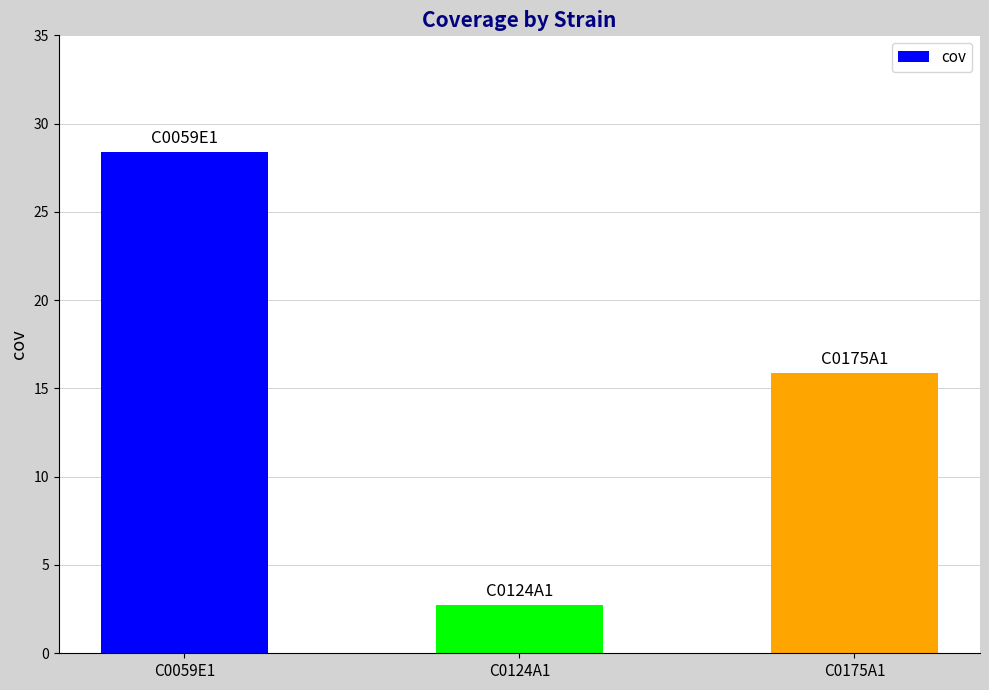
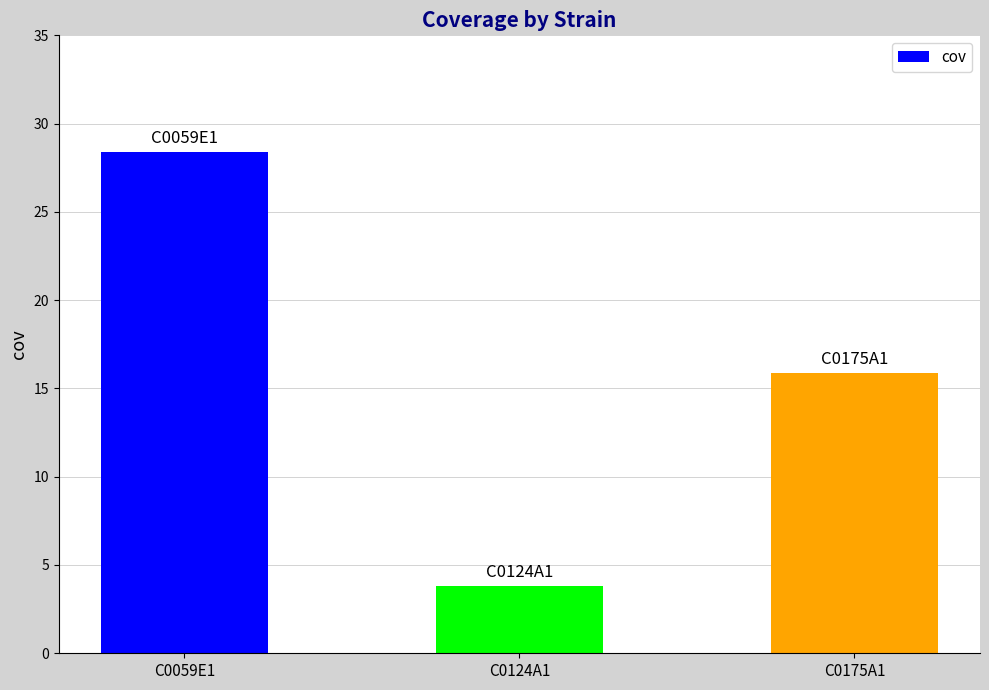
  {
    "C0059E1": 28.4,
-   "C0124A1": 2.7,
+   "C0124A1": 3.8,
    "C0175A1": 15.8
  }
